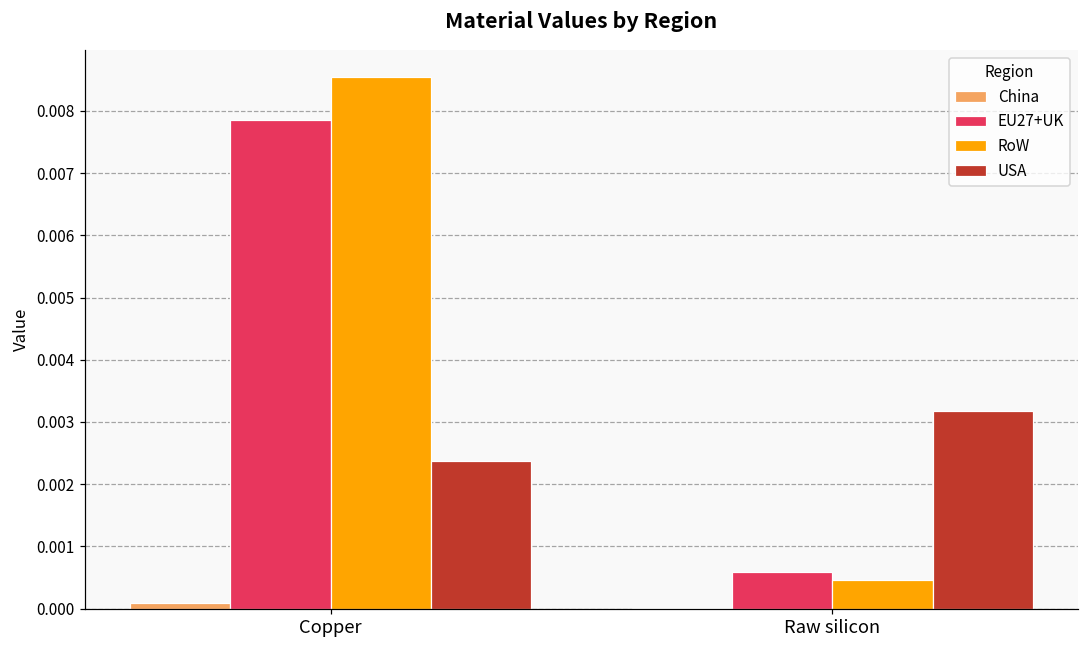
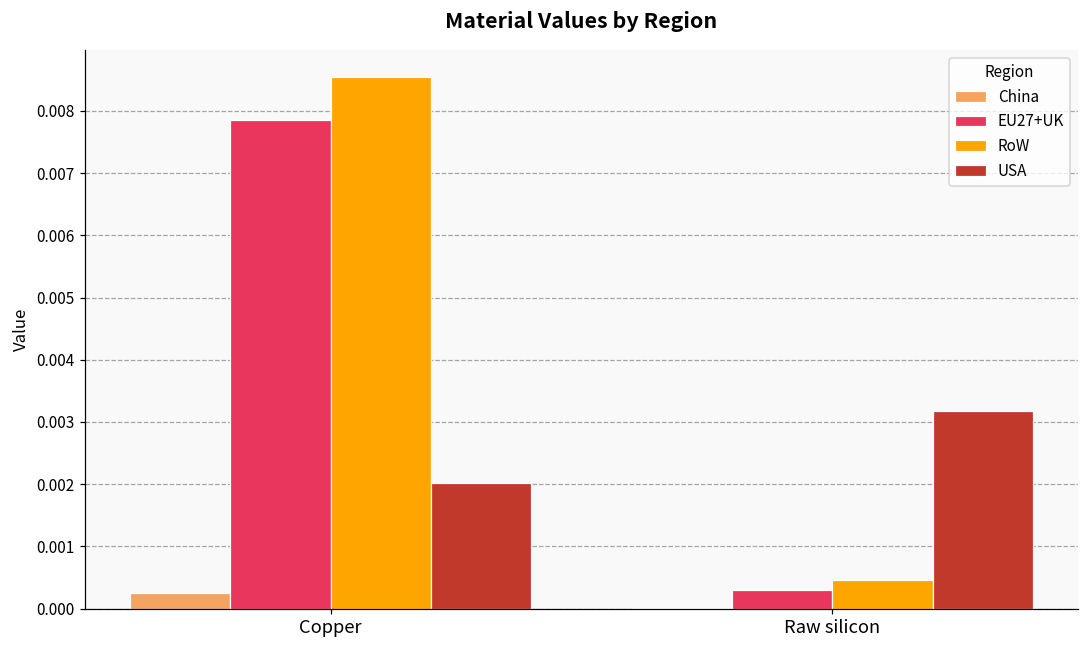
  {
    "China": {
-     "Copper": 0.0001
+     "Copper": 0.0003
    },
    "EU27+UK": {
      "Copper": 0.0079,
-     "Raw silicon": 0.0006
+     "Raw silicon": 0.0003
    },
    "RoW": {
      "Copper": 0.0085,
      "Raw silicon": 0.0005
    },
    "USA": {
-     "Copper": 0.0024,
+     "Copper": 0.0020,
      "Raw silicon": 0.0032
    }
  }
